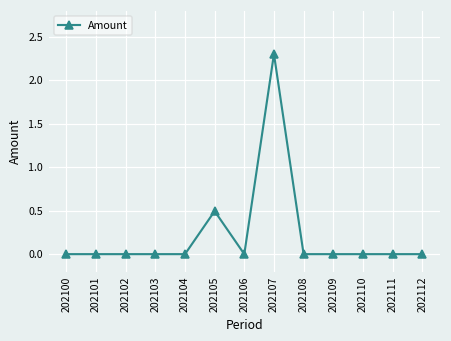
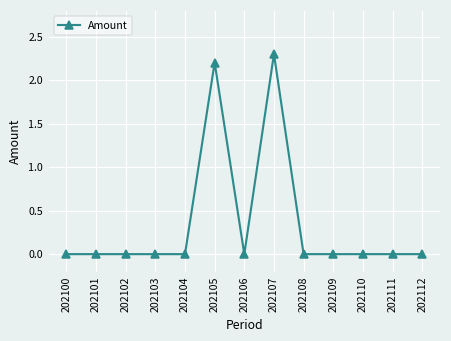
  {
    "202100": 0.0,
    "202101": 0.0,
    "202102": 0.0,
    "202103": 0.0,
    "202104": 0.0,
-   "202105": 0.5,
+   "202105": 2.2,
    "202106": 0.0,
    "202107": 2.3,
    "202108": 0.0,
    "202109": 0.0,
    "202110": 0.0,
    "202111": 0.0,
    "202112": 0.0
  }
